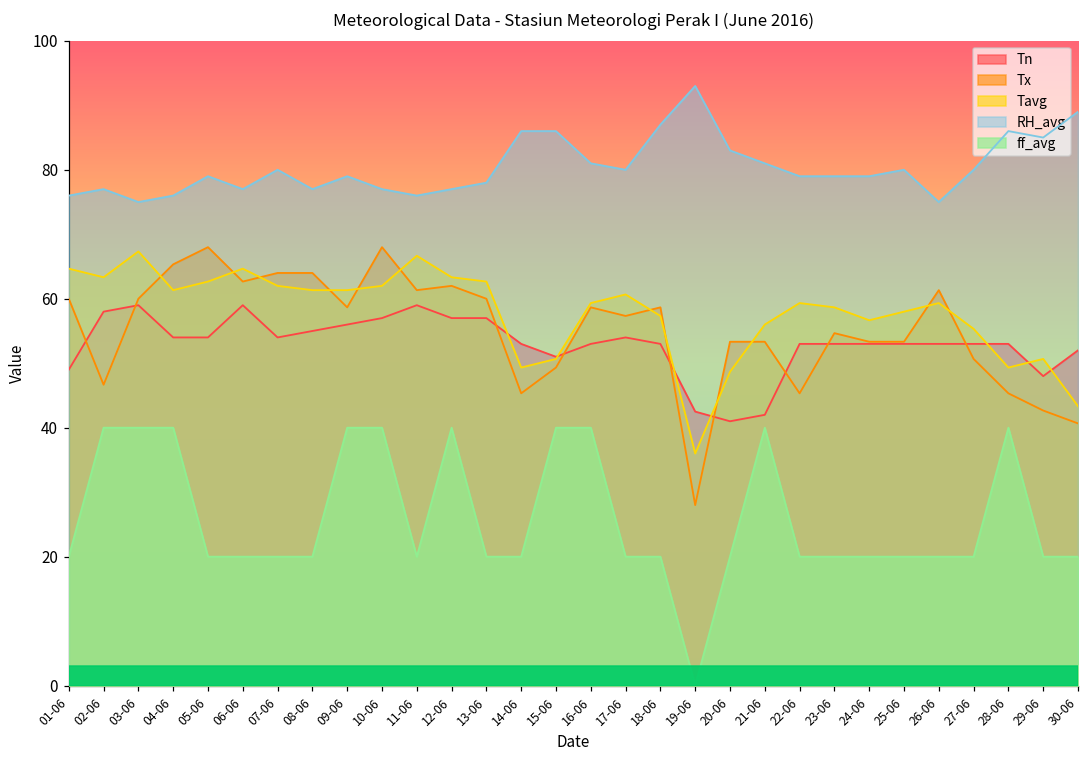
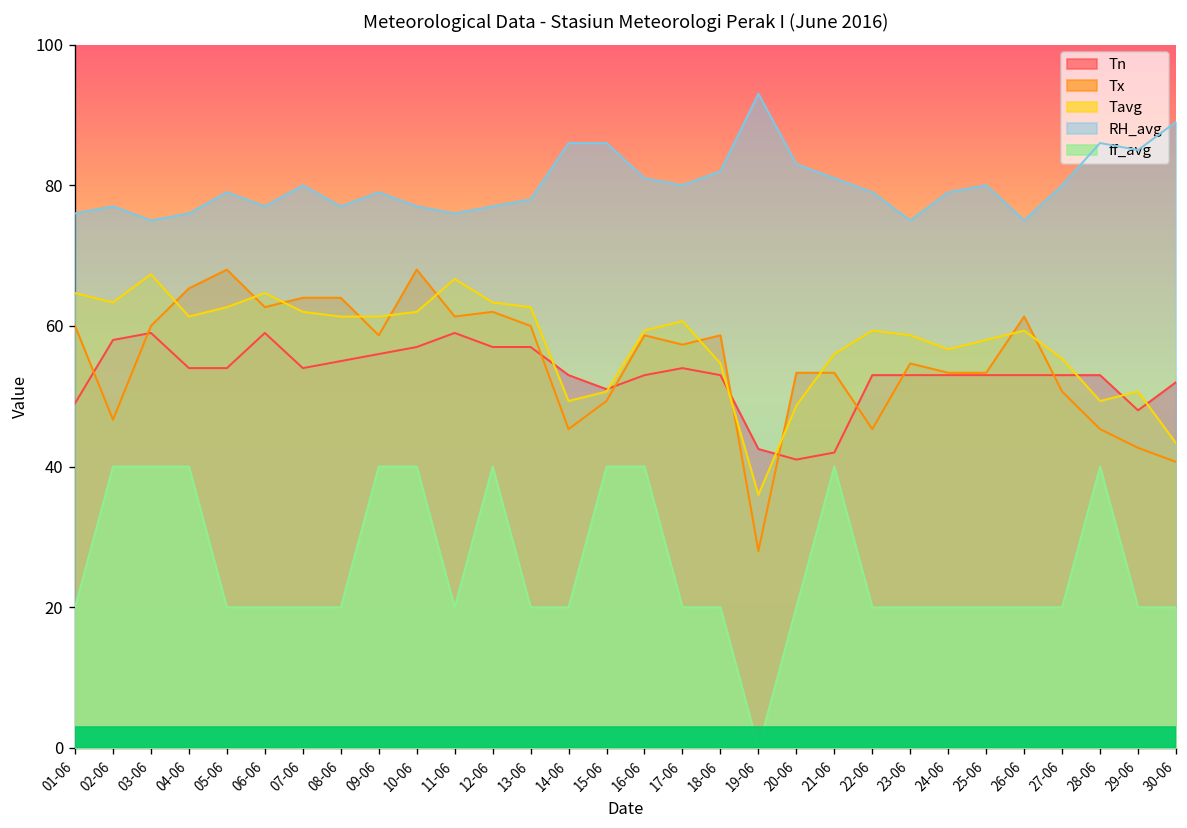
  {
    "Tn": {
      "01-06": 49,
      "02-06": 58,
      "03-06": 59,
      "04-06": 54,
      "05-06": 54,
      "06-06": 59,
      "07-06": 54,
      "08-06": 55,
      "09-06": 56,
      "10-06": 57,
      "11-06": 59,
      "12-06": 57,
      "13-06": 57,
      "14-06": 53,
      "16-06": 53,
      "17-06": 54,
      "18-06": 53,
      "19-06": 43,
      "20-06": 41,
      "21-06": 42,
      "22-06": 53,
      "23-06": 53,
      "26-06": 53,
      "27-06": 53,
      "28-06": 53,
      "29-06": 48,
      "30-06": 52
    },
    "Tx": {
      "01-06": 60,
      "02-06": 47,
      "03-06": 60,
      "04-06": 65,
      "05-06": 68,
      "06-06": 63,
      "07-06": 64,
      "08-06": 64,
      "09-06": 59,
      "10-06": 68,
      "11-06": 61,
      "12-06": 62,
      "13-06": 60,
      "14-06": 45,
      "15-06": 49,
      "16-06": 59,
      "17-06": 57,
      "18-06": 59,
      "19-06": 28,
      "20-06": 53,
      "21-06": 53,
      "22-06": 45,
      "23-06": 55,
      "26-06": 61,
      "27-06": 51,
      "28-06": 45,
      "29-06": 43,
      "30-06": 41
    },
    "Tavg": {
      "01-06": 65,
      "02-06": 63,
      "03-06": 67,
      "04-06": 61,
      "05-06": 63,
      "06-06": 65,
      "07-06": 62,
      "08-06": 61,
      "09-06": 61,
      "10-06": 62,
      "11-06": 67,
      "12-06": 63,
      "13-06": 63,
      "14-06": 49,
      "16-06": 59,
      "17-06": 61,
-     "18-06": 57,
+     "18-06": 55,
      "19-06": 36,
      "20-06": 49,
      "21-06": 56,
      "22-06": 59,
      "23-06": 59,
      "24-06": 57,
      "25-06": 58,
      "26-06": 59,
      "27-06": 55,
      "28-06": 49,
      "29-06": 51,
      "30-06": 43
    },
    "RH_avg": {
      "01-06": 76,
      "02-06": 77,
      "03-06": 75,
      "04-06": 76,
      "05-06": 79,
      "06-06": 77,
      "07-06": 80,
      "08-06": 77,
      "09-06": 79,
      "10-06": 77,
      "11-06": 76,
      "12-06": 77,
      "13-06": 78,
      "14-06": 86,
      "15-06": 86,
      "16-06": 81,
      "17-06": 80,
-     "18-06": 87,
+     "18-06": 82,
      "19-06": 93,
      "20-06": 83,
      "21-06": 81,
      "22-06": 79,
-     "23-06": 79,
+     "23-06": 75,
      "24-06": 79,
      "25-06": 80,
      "26-06": 75,
      "27-06": 80,
      "30-06": 89
    },
    "ff_avg": {
      "01-06": 20,
      "02-06": 40,
      "03-06": 40,
      "04-06": 40,
      "05-06": 20,
      "06-06": 20,
      "07-06": 20,
      "08-06": 20,
      "09-06": 40,
      "10-06": 40,
      "11-06": 20,
      "12-06": 40,
      "13-06": 20,
      "14-06": 20,
      "15-06": 40,
      "16-06": 40,
      "17-06": 20,
      "18-06": 20,
      "20-06": 20,
      "21-06": 40,
      "22-06": 20,
      "23-06": 20,
      "24-06": 20,
      "25-06": 20,
      "26-06": 20,
      "27-06": 20,
      "28-06": 40,
      "29-06": 20,
      "30-06": 20
    }
  }
